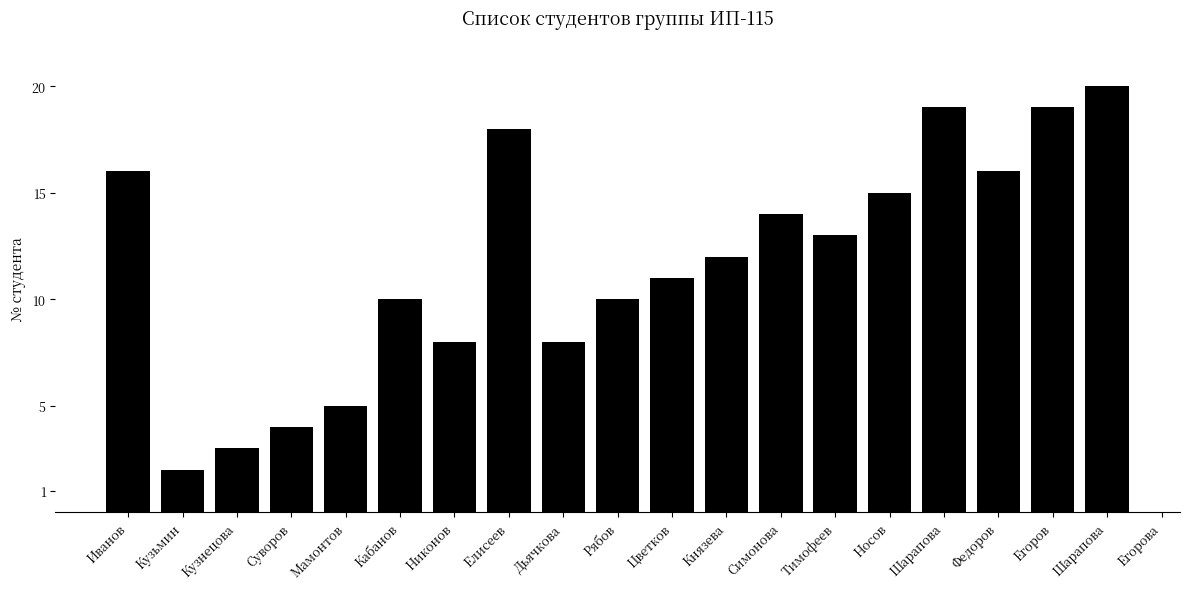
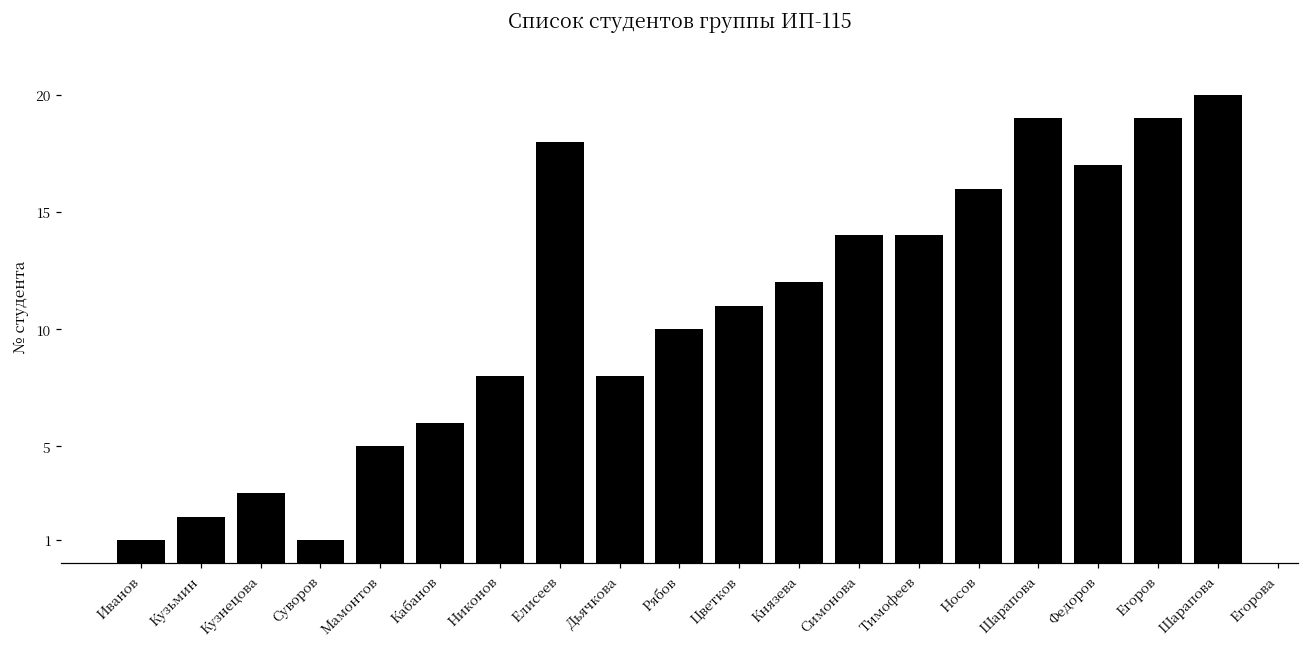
  {
-   "Иванов": 16,
+   "Иванов": 1,
    "Кузьмин": 2,
    "Кузнецова": 3,
-   "Суворов": 4,
+   "Суворов": 1,
    "Мамонтов": 5,
-   "Кабанов": 10,
+   "Кабанов": 6,
    "Никонов": 8,
    "Елисеев": 18,
    "Дьячкова": 8,
    "Рябов": 10,
    "Цветков": 11,
    "Князева": 12,
    "Симонова": 14,
-   "Тимофеев": 13,
-   "Носов": 15,
-   "Федоров": 16,
+   "Тимофеев": 14,
+   "Носов": 16,
+   "Федоров": 17,
    "Егоров": 19
  }
